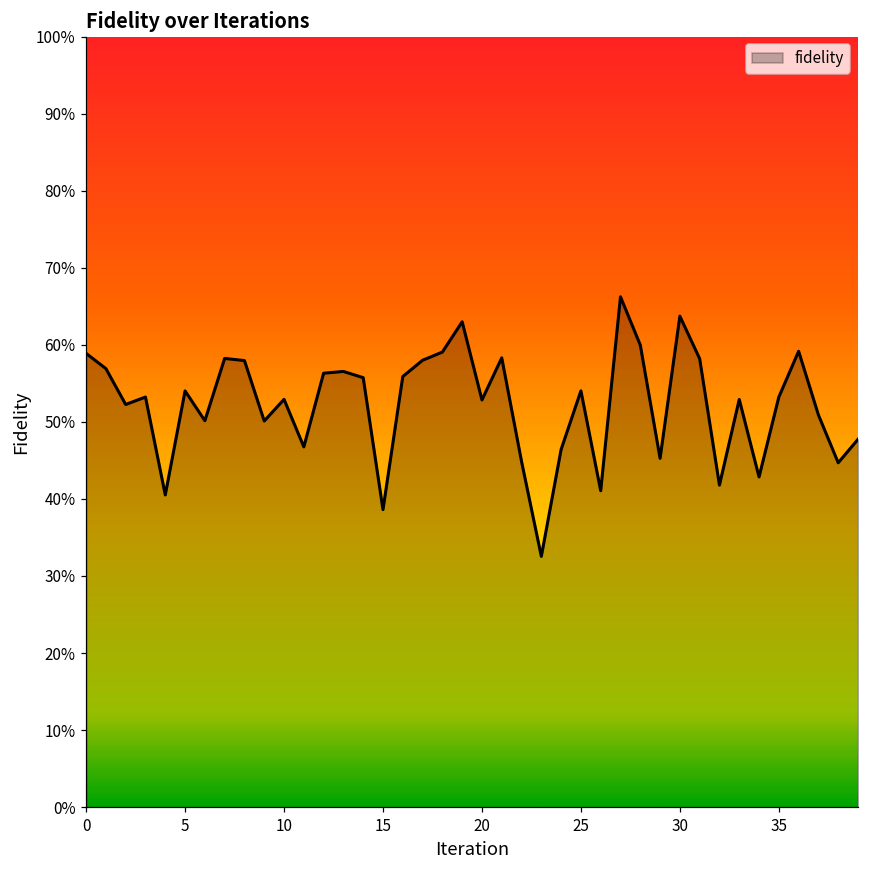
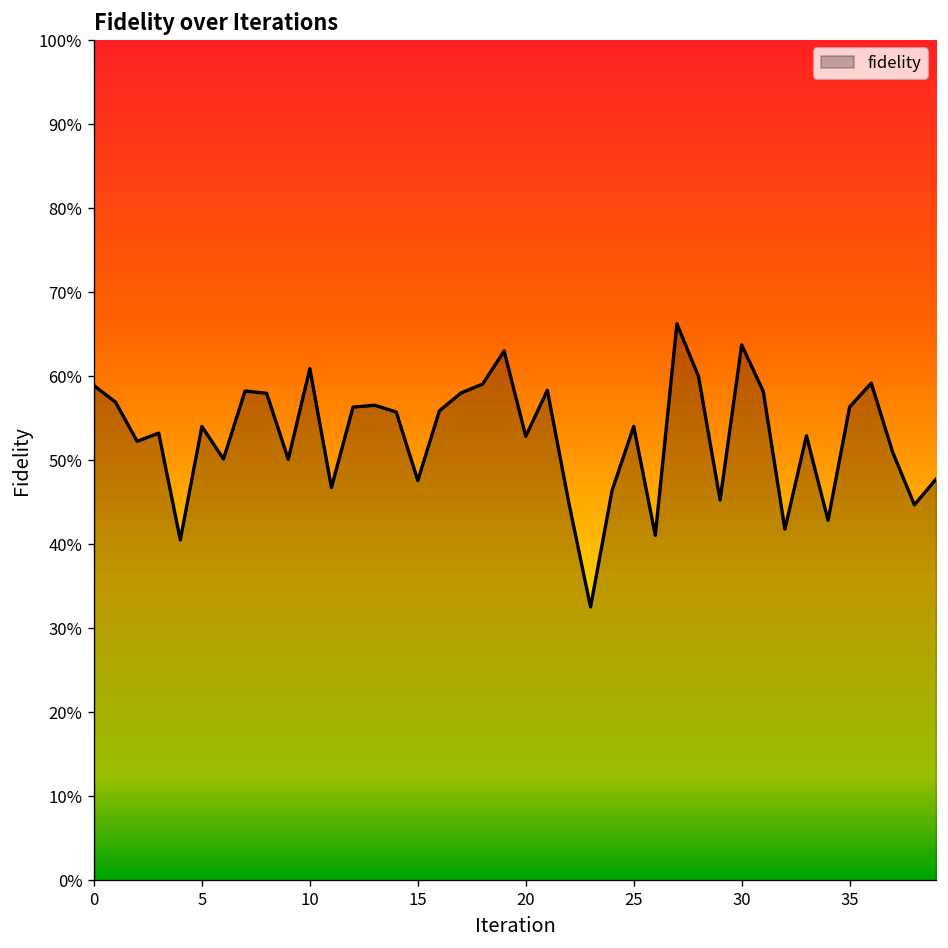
  {
    "0": "59%",
    "5": "54%",
-   "10": "53%",
-   "15": "39%",
+   "10": "61%",
+   "15": "48%",
    "20": "53%",
    "25": "54%",
    "30": "64%",
-   "35": "53%"
+   "35": "56%"
  }
